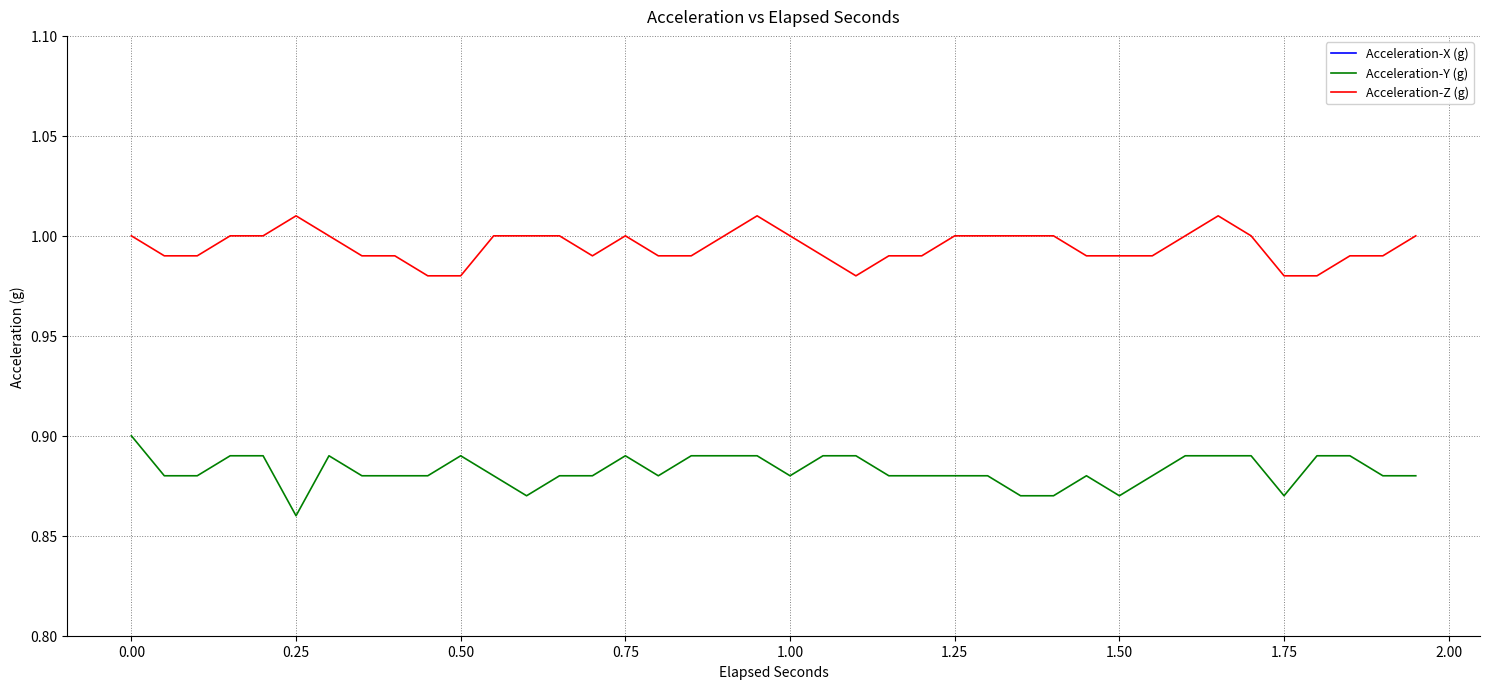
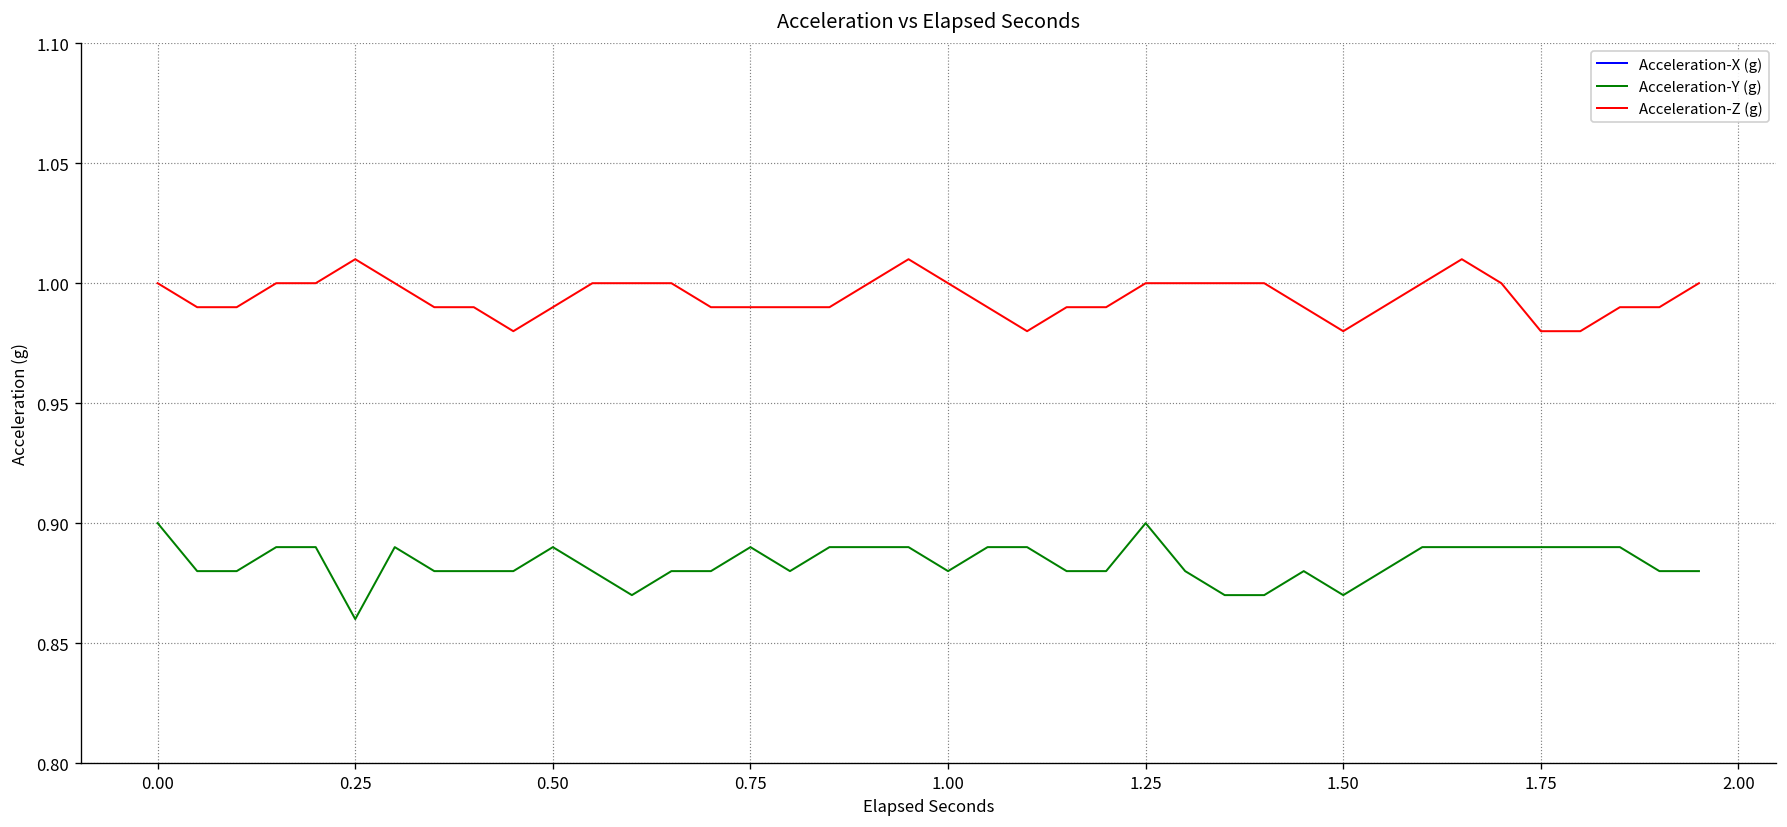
  {
    "Acceleration-Y (g)": {
      "0.00": 0.90,
      "0.25": 0.86,
      "0.50": 0.89,
      "0.75": 0.89,
      "1.00": 0.88,
-     "1.25": 0.88,
+     "1.25": 0.90,
      "1.50": 0.87,
-     "1.75": 0.87
+     "1.75": 0.89
    },
    "Acceleration-Z (g)": {
      "0.00": 1.00,
      "0.25": 1.01,
-     "0.50": 0.98,
-     "0.75": 1.00,
+     "0.50": 0.99,
+     "0.75": 0.99,
      "1.00": 1.00,
      "1.25": 1.00,
-     "1.50": 0.99,
+     "1.50": 0.98,
      "1.75": 0.98
    }
  }
